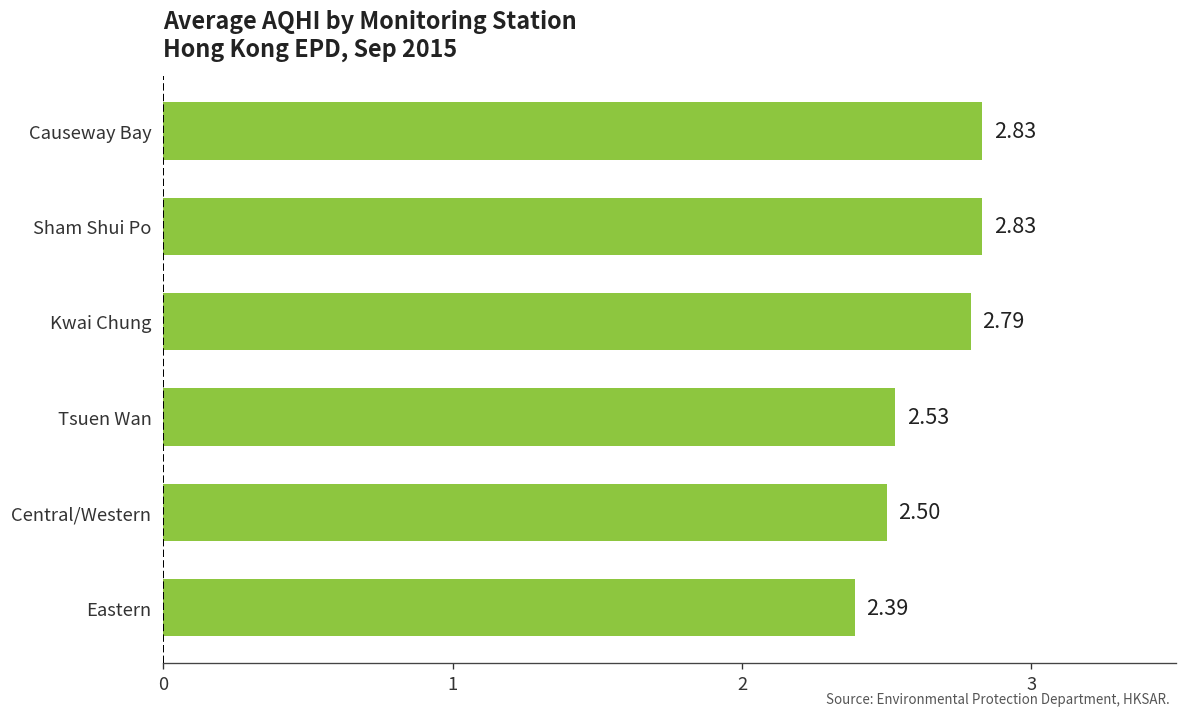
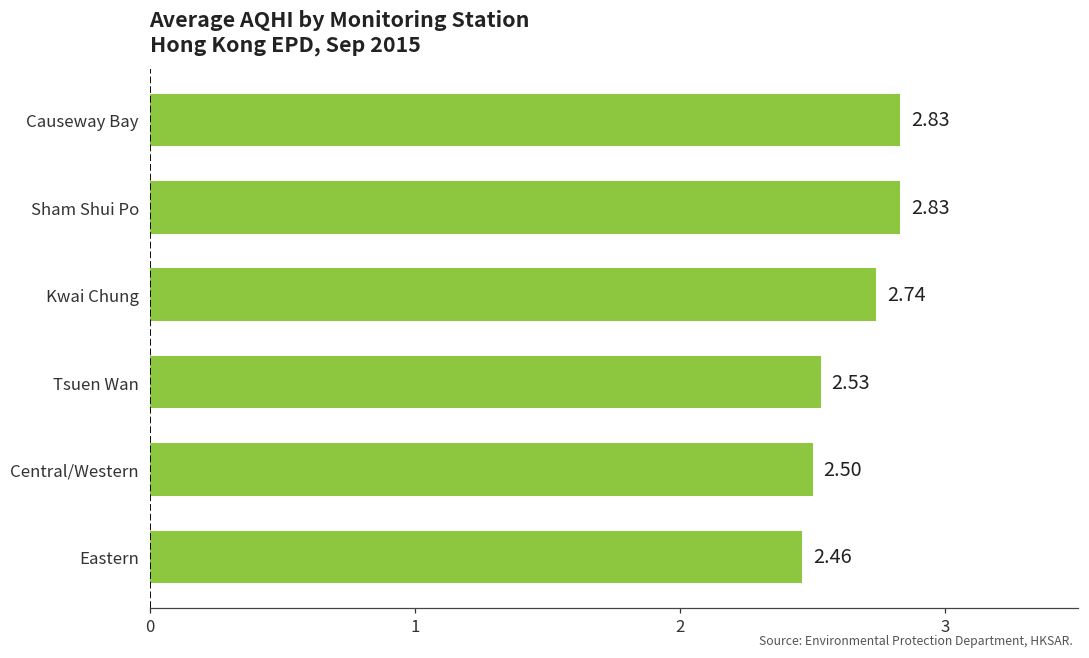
  {
    "Causeway Bay": 2.83,
    "Sham Shui Po": 2.83,
-   "Kwai Chung": 2.79,
+   "Kwai Chung": 2.74,
    "Tsuen Wan": 2.53,
    "Central/Western": 2.50,
-   "Eastern": 2.39
+   "Eastern": 2.46
  }
